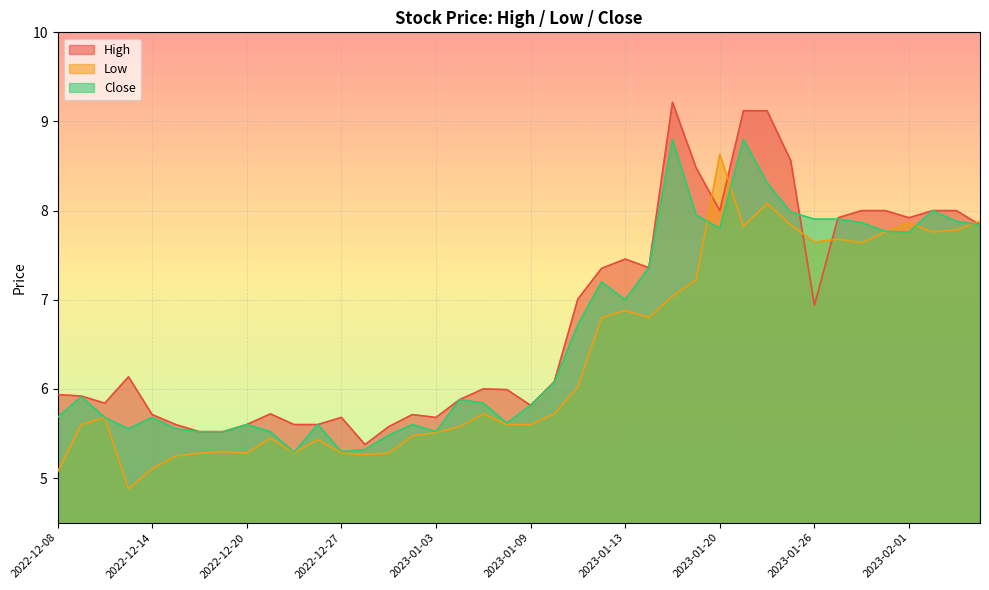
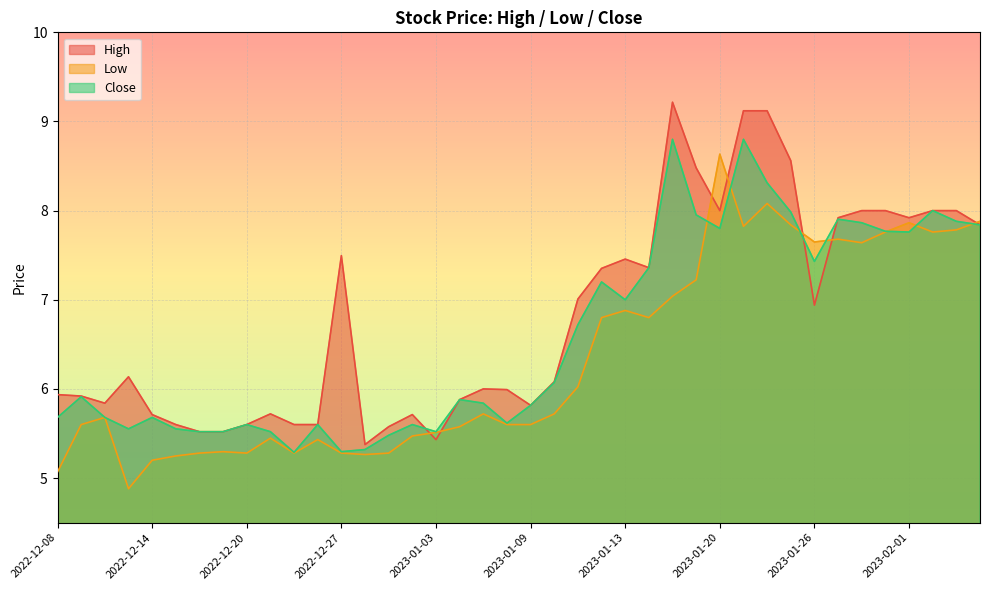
  {
    "High": {
      "2022-12-08": 5.9,
      "2022-12-14": 5.7,
-     "2022-12-27": 5.7,
-     "2023-01-03": 5.7,
+     "2022-12-27": 7.5,
+     "2023-01-03": 5.4,
      "2023-01-13": 7.5,
      "2023-01-20": 8.0,
      "2023-01-26": 6.9,
      "2023-02-01": 7.9
    },
    "Low": {
      "2022-12-08": 5.1,
-     "2022-12-14": 5.1,
+     "2022-12-14": 5.2,
      "2022-12-20": 5.3,
      "2023-01-09": 5.6,
      "2023-01-13": 6.9,
      "2023-01-20": 8.6,
      "2023-01-26": 7.6,
      "2023-02-01": 7.9
    },
    "Close": {
      "2022-12-08": 5.7,
      "2022-12-14": 5.7,
      "2023-01-13": 7.0,
      "2023-01-20": 7.8,
-     "2023-01-26": 7.9,
+     "2023-01-26": 7.4,
      "2023-02-01": 7.8
    }
  }
